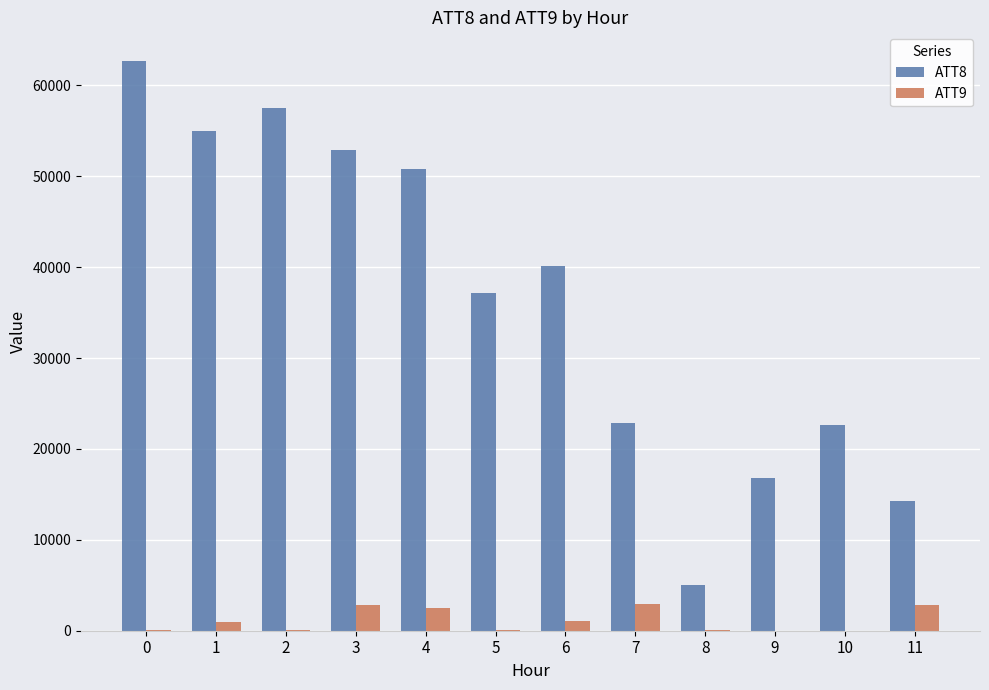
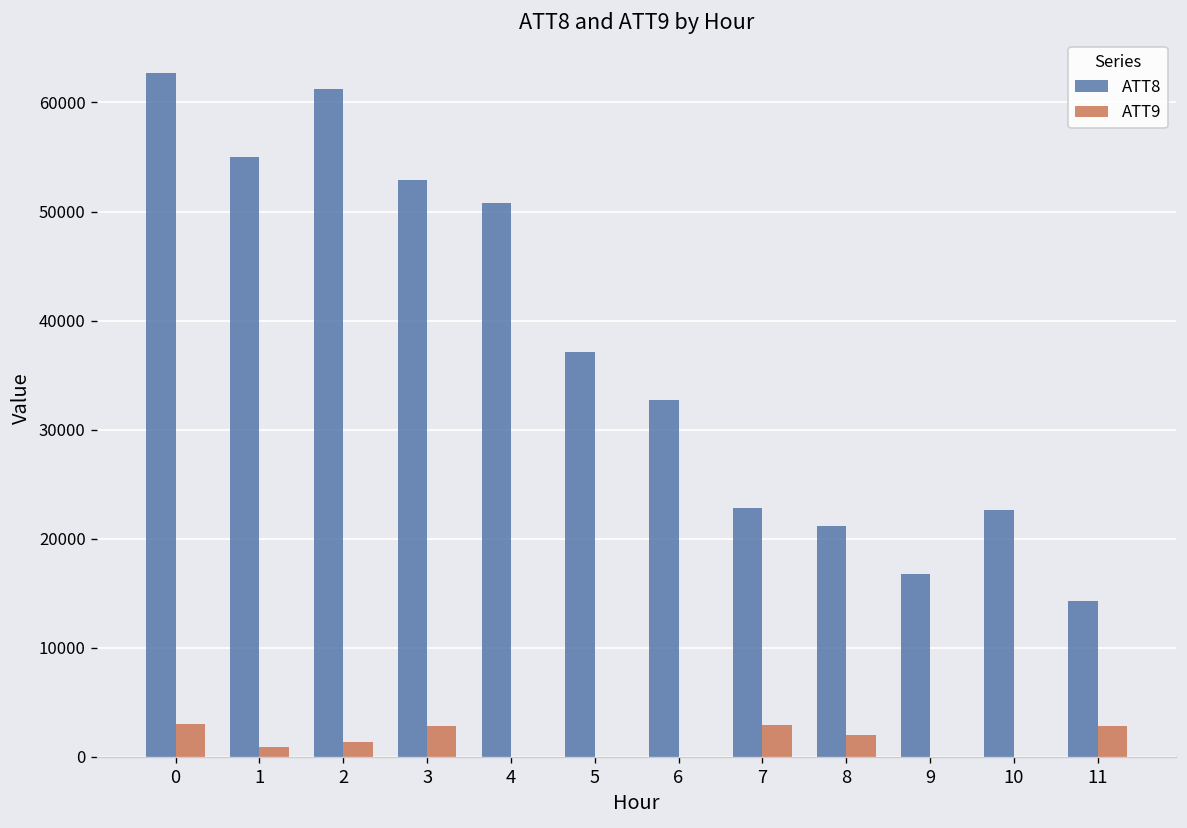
  {
    "ATT8": {
      "0": 63000,
      "1": 55000,
-     "2": 58000,
+     "2": 61000,
      "3": 53000,
      "4": 51000,
      "5": 37000,
-     "6": 40000,
+     "6": 33000,
      "7": 23000,
-     "8": 5000,
+     "8": 21000,
      "9": 17000,
      "10": 23000,
      "11": 14000
    },
    "ATT9": {
-     "0": 0,
+     "0": 3000,
      "1": 1000,
-     "2": 0,
+     "2": 1000,
      "3": 3000,
-     "4": 2000,
-     "6": 1000,
+     "4": 0,
+     "6": 0,
      "7": 3000,
-     "8": 0,
+     "8": 2000,
      "11": 3000
    }
  }
